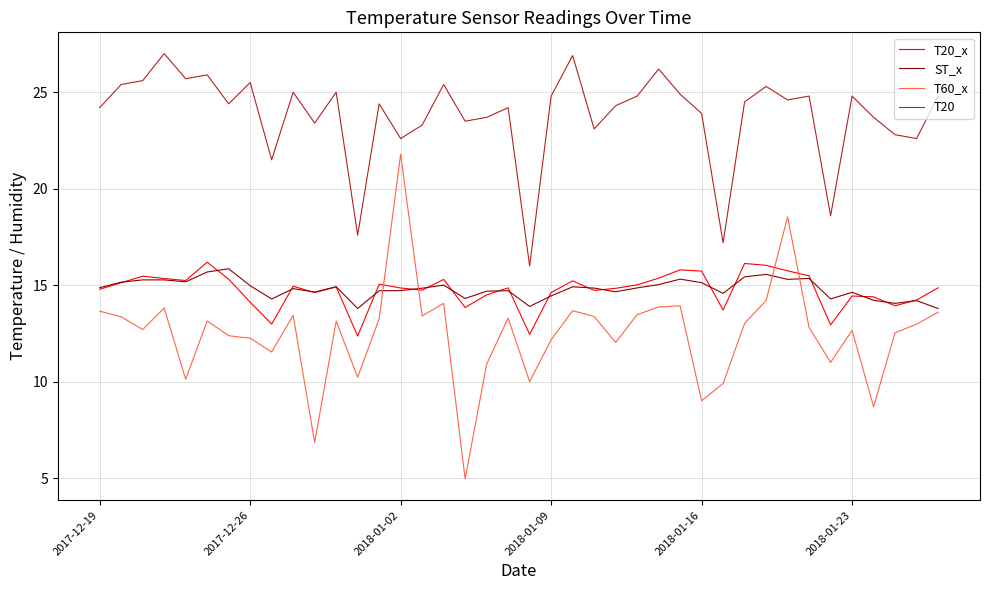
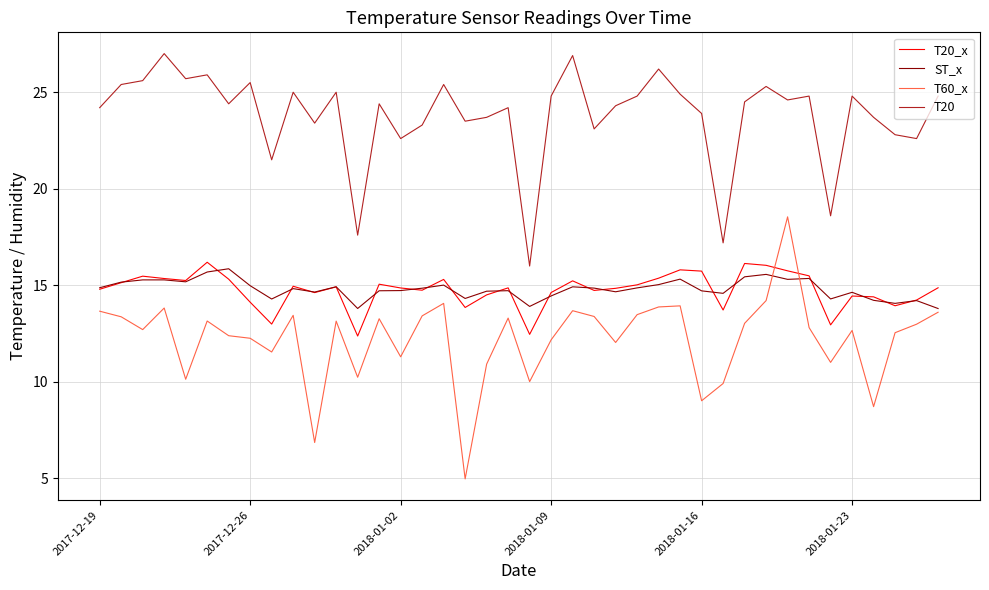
  {
    "T20_x": {
      "2017-12-26": 14.1,
      "2018-01-02": 14.9,
      "2018-01-09": 14.6,
      "2018-01-16": 15.7,
      "2018-01-23": 14.4
    },
    "ST_x": {
      "2017-12-26": 15.0,
      "2018-01-02": 14.7,
      "2018-01-09": 14.5,
-     "2018-01-16": 15.1,
+     "2018-01-16": 14.7,
      "2018-01-23": 14.6
    },
    "T60_x": {
      "2017-12-19": 13.7,
      "2017-12-26": 12.3,
-     "2018-01-02": 21.8,
+     "2018-01-02": 11.3,
      "2018-01-09": 12.2,
      "2018-01-16": 9.0,
      "2018-01-23": 12.7
    },
    "T20": {
      "2017-12-19": 24.2,
      "2017-12-26": 25.5,
      "2018-01-02": 22.6,
      "2018-01-09": 24.8,
      "2018-01-16": 23.9,
      "2018-01-23": 24.8
    }
  }
